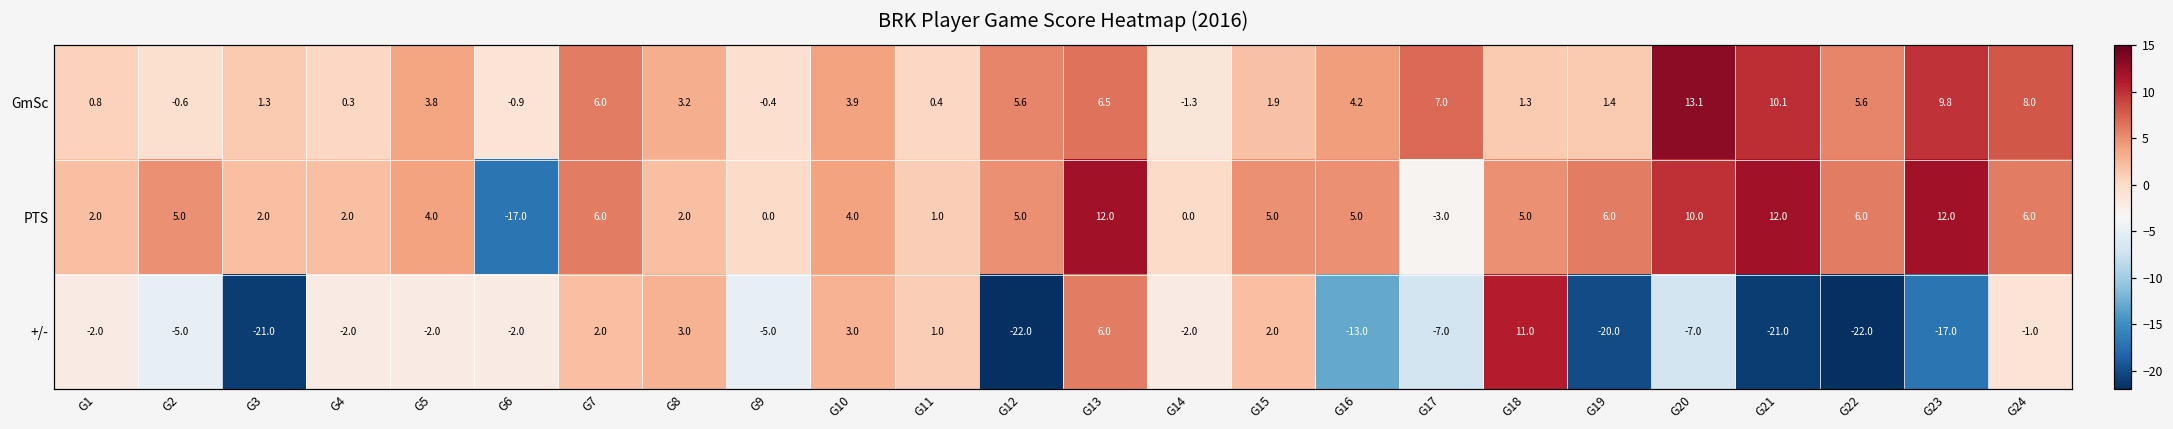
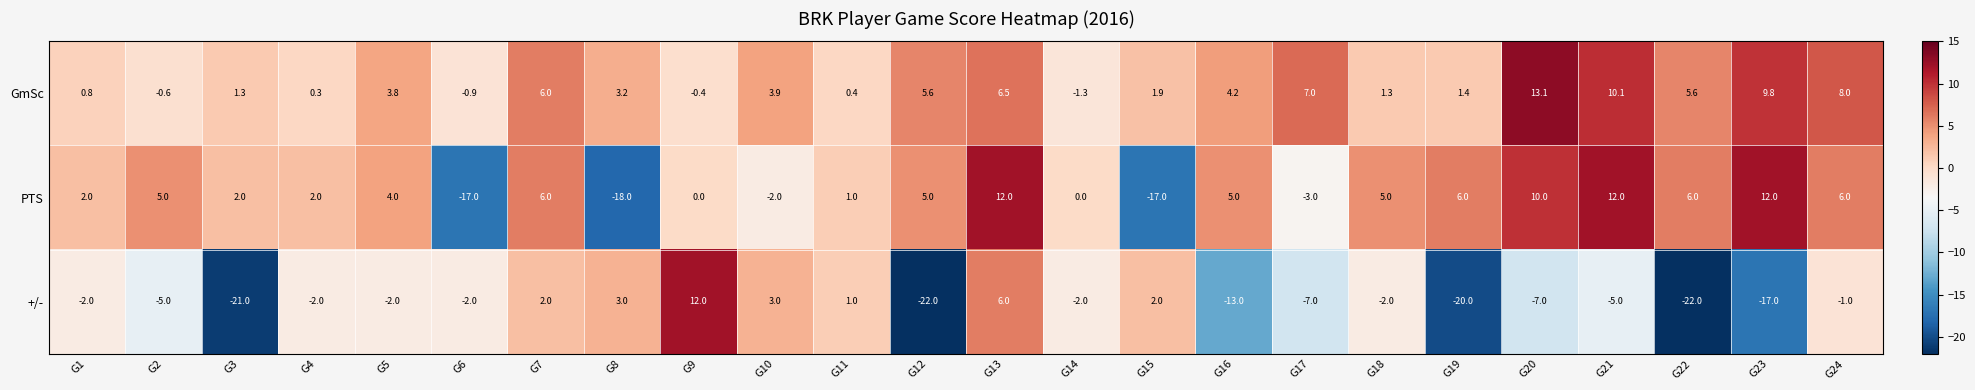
  {
    "GmSc": {
      "G1": 0.8,
      "G2": -0.6,
      "G3": 1.3,
      "G4": 0.3,
      "G5": 3.8,
      "G6": -0.9,
      "G7": 6.0,
      "G8": 3.2,
      "G9": -0.4,
      "G10": 3.9,
      "G11": 0.4,
      "G12": 5.6,
      "G13": 6.5,
      "G14": -1.3,
      "G15": 1.9,
      "G16": 4.2,
      "G17": 7.0,
      "G18": 1.3,
      "G19": 1.4,
      "G20": 13.1,
      "G21": 10.1,
      "G22": 5.6,
      "G23": 9.8,
      "G24": 8.0
    },
    "PTS": {
      "G1": 2.0,
      "G2": 5.0,
      "G3": 2.0,
      "G4": 2.0,
      "G5": 4.0,
      "G6": -17.0,
      "G7": 6.0,
-     "G8": 2.0,
+     "G8": -18.0,
      "G9": 0.0,
-     "G10": 4.0,
+     "G10": -2.0,
      "G11": 1.0,
      "G12": 5.0,
      "G13": 12.0,
      "G14": 0.0,
-     "G15": 5.0,
+     "G15": -17.0,
      "G16": 5.0,
      "G17": -3.0,
      "G18": 5.0,
      "G19": 6.0,
      "G20": 10.0,
      "G21": 12.0,
      "G22": 6.0,
      "G23": 12.0,
      "G24": 6.0
    },
    "+/-": {
      "G1": -2.0,
      "G2": -5.0,
      "G3": -21.0,
      "G4": -2.0,
      "G5": -2.0,
      "G6": -2.0,
      "G7": 2.0,
      "G8": 3.0,
-     "G9": -5.0,
+     "G9": 12.0,
      "G10": 3.0,
      "G11": 1.0,
      "G12": -22.0,
      "G13": 6.0,
      "G14": -2.0,
      "G15": 2.0,
      "G16": -13.0,
      "G17": -7.0,
-     "G18": 11.0,
+     "G18": -2.0,
      "G19": -20.0,
      "G20": -7.0,
-     "G21": -21.0,
+     "G21": -5.0,
      "G22": -22.0,
      "G23": -17.0,
      "G24": -1.0
    }
  }
